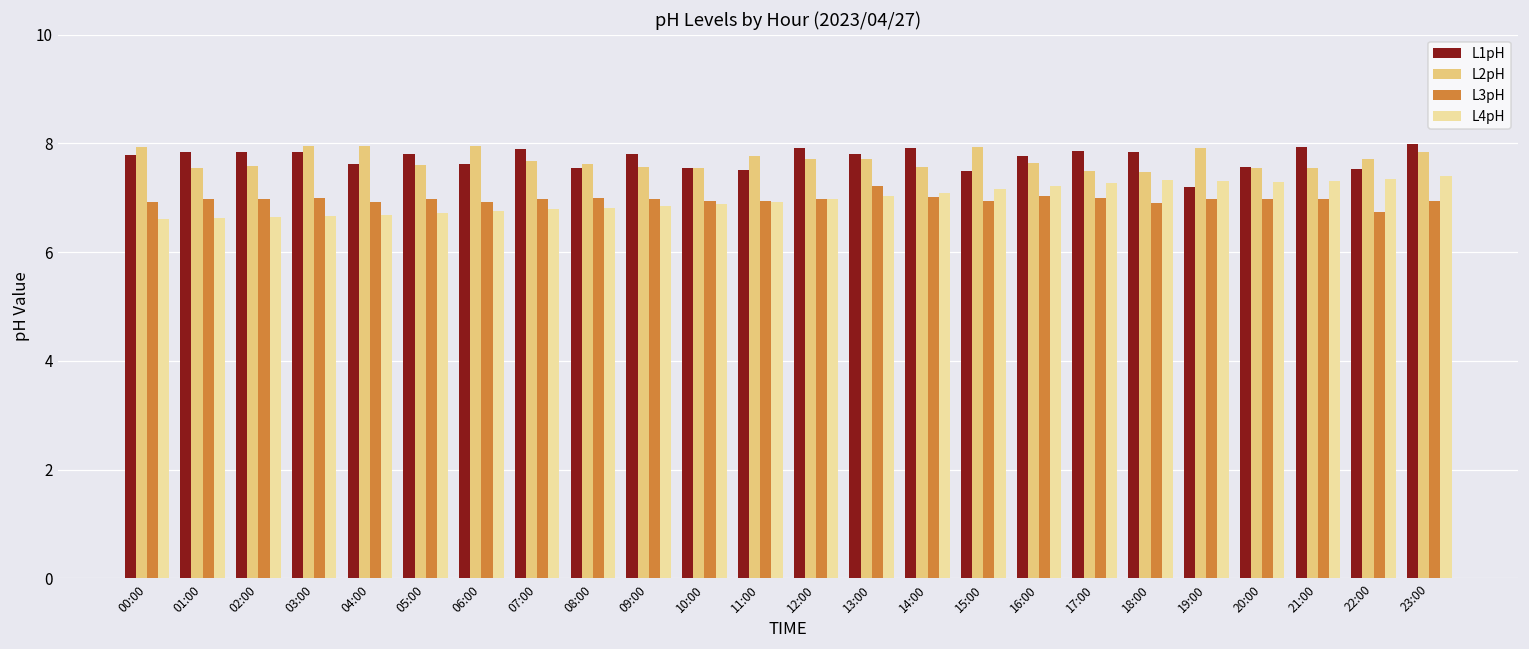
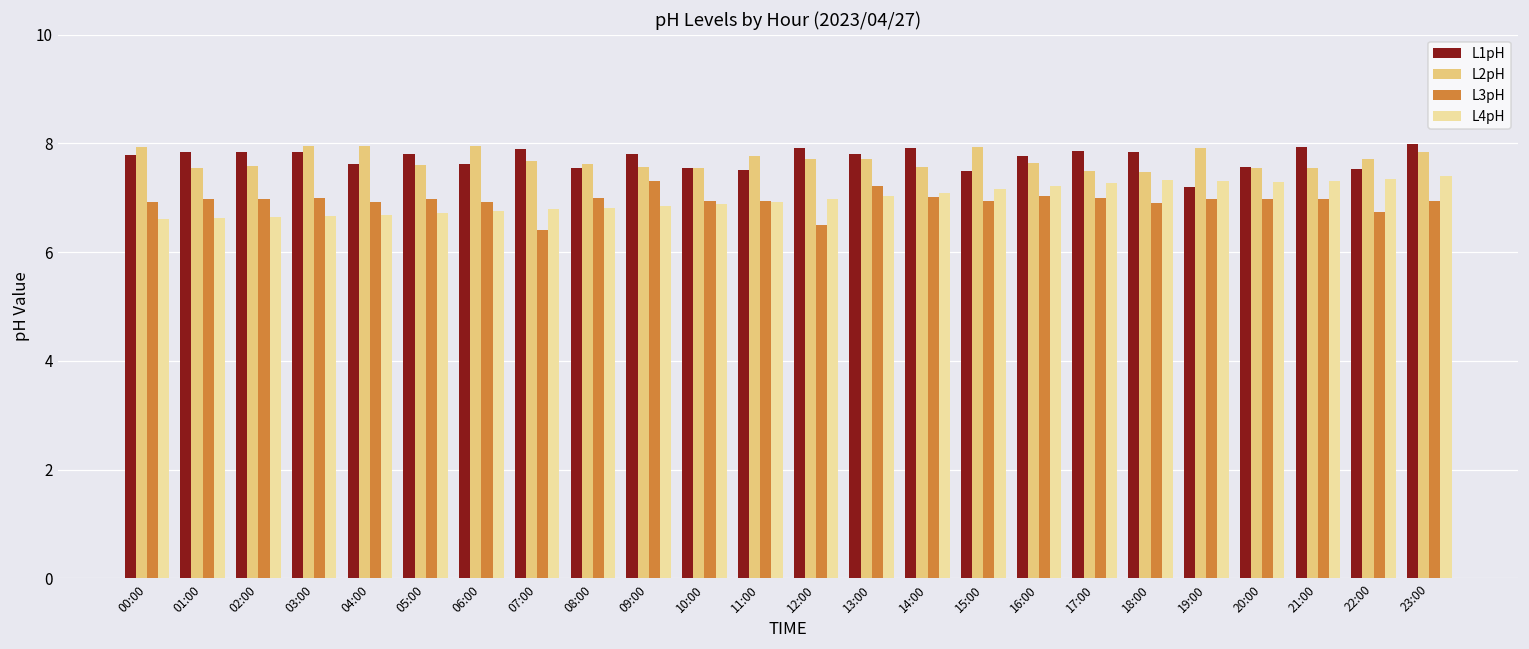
  {
    "L1pH": {
      "00:00": 7.8,
      "01:00": 7.9,
      "02:00": 7.9,
      "03:00": 7.8,
      "04:00": 7.6,
      "05:00": 7.8,
      "06:00": 7.6,
      "07:00": 7.9,
      "08:00": 7.6,
      "09:00": 7.8,
      "10:00": 7.5,
      "11:00": 7.5,
      "12:00": 7.9,
      "13:00": 7.8,
      "14:00": 7.9,
      "15:00": 7.5,
      "16:00": 7.8,
      "17:00": 7.9,
      "18:00": 7.9,
      "19:00": 7.2,
      "20:00": 7.6,
      "21:00": 7.9,
      "22:00": 7.5,
      "23:00": 8.0
    },
    "L3pH": {
      "00:00": 6.9,
      "01:00": 7.0,
      "02:00": 7.0,
      "03:00": 7.0,
      "04:00": 6.9,
      "05:00": 7.0,
      "06:00": 6.9,
-     "07:00": 7.0,
+     "07:00": 6.4,
      "08:00": 7.0,
-     "09:00": 7.0,
+     "09:00": 7.3,
      "10:00": 6.9,
      "11:00": 7.0,
-     "12:00": 7.0,
+     "12:00": 6.5,
      "13:00": 7.2,
      "14:00": 7.0,
      "15:00": 7.0,
      "16:00": 7.0,
      "17:00": 7.0,
      "18:00": 6.9,
      "19:00": 7.0,
      "20:00": 7.0,
      "21:00": 7.0,
      "22:00": 6.7,
      "23:00": 6.9
    }
  }
